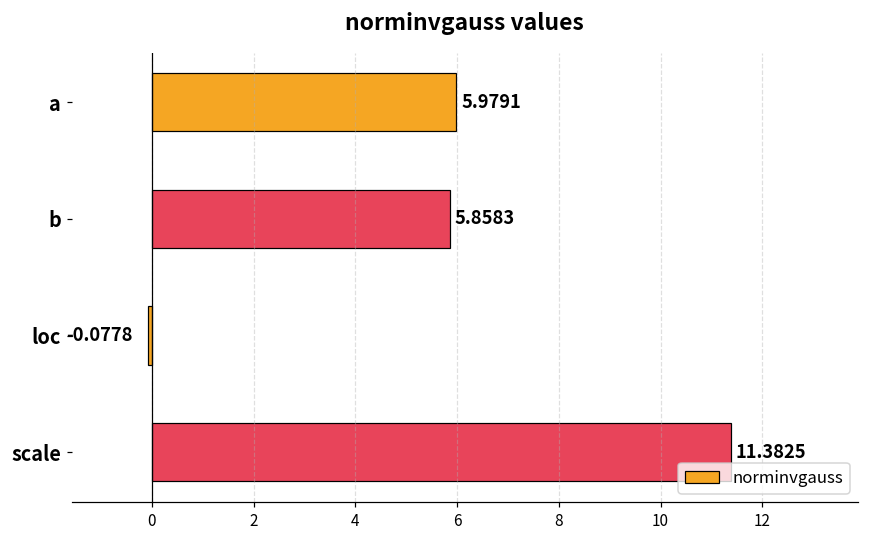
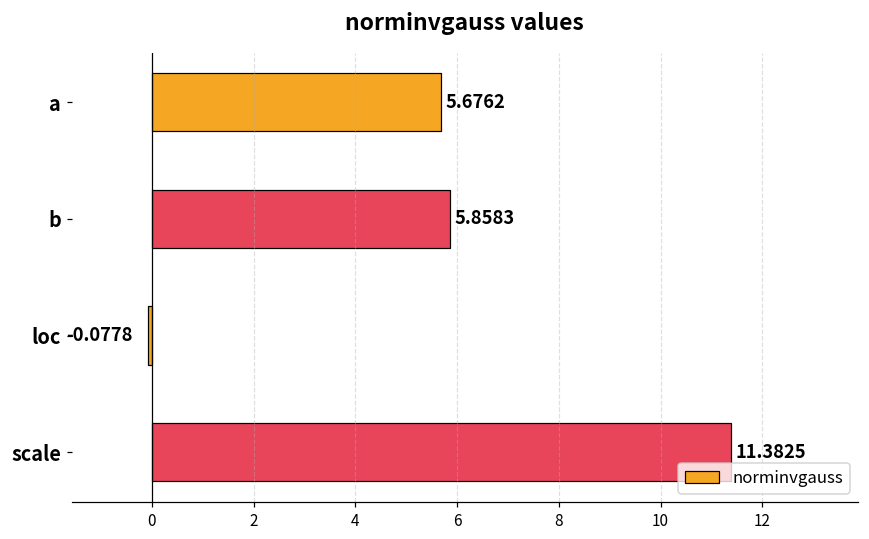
  {
-   "a": 5.9791,
+   "a": 5.6762,
    "b": 5.8583,
    "loc": -0.0778
  }
